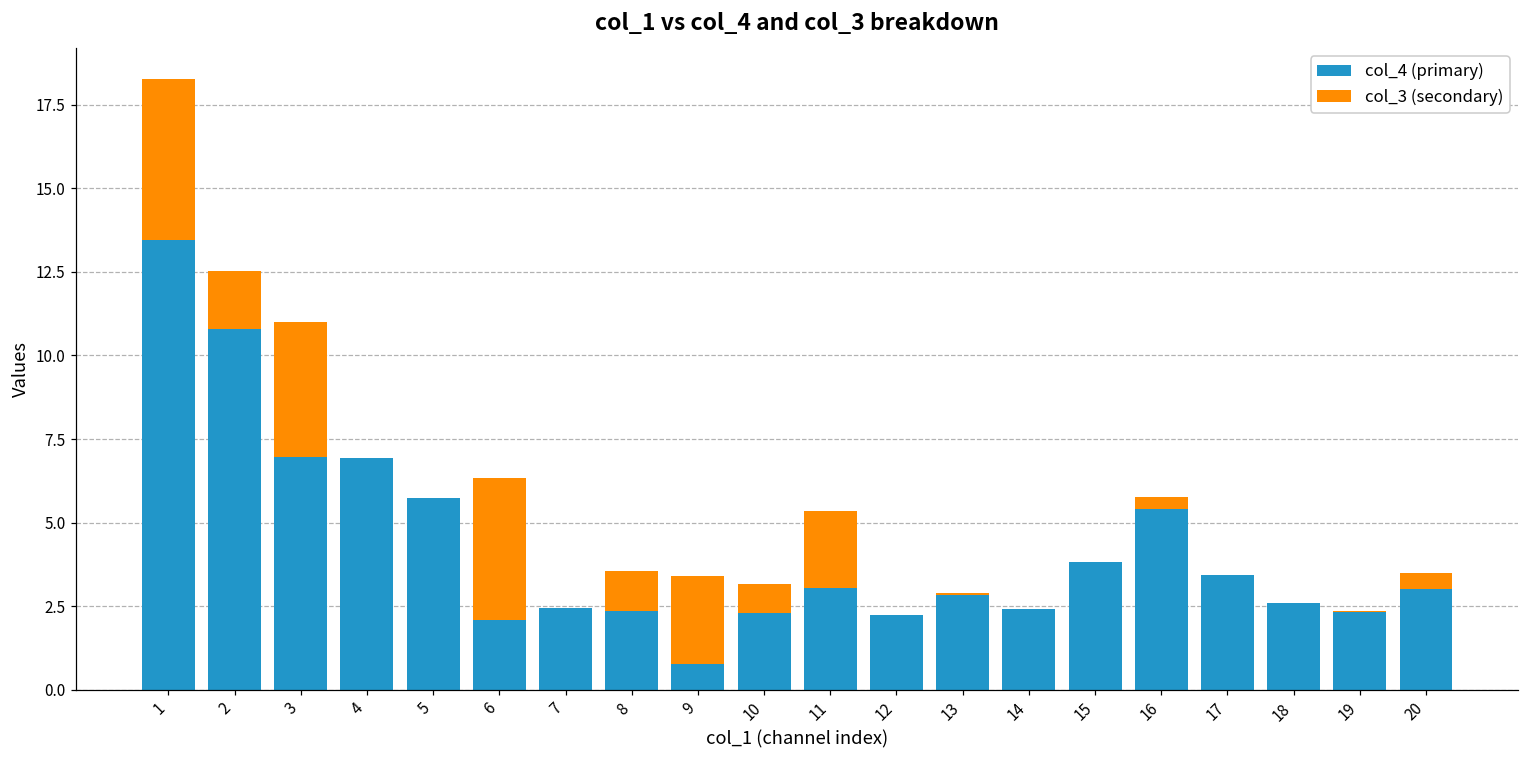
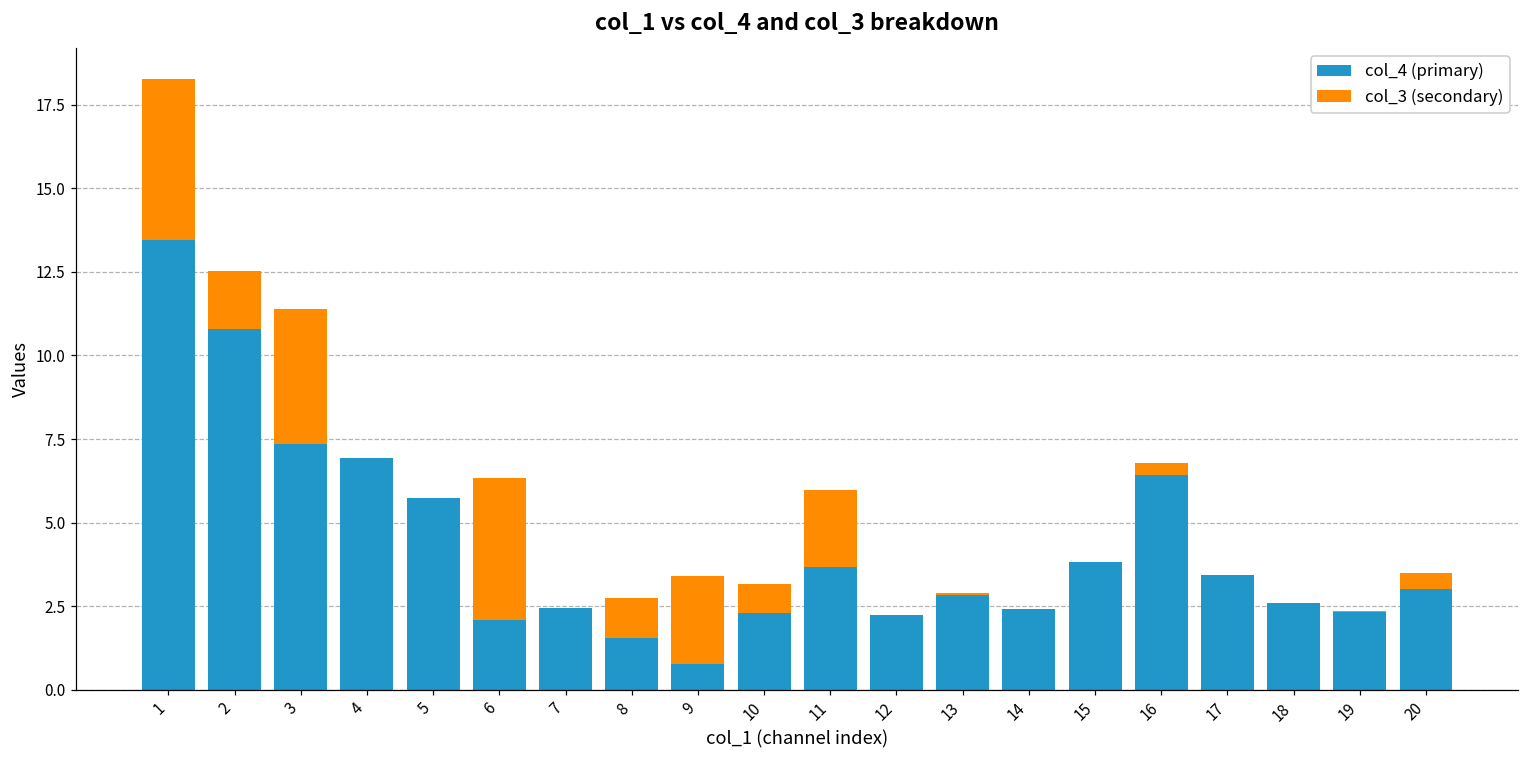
  {
    "col_4 (primary)": {
      "1": 13.5,
      "2": 10.8,
-     "3": 7.0,
+     "3": 7.3,
      "4": 6.9,
      "5": 5.7,
      "6": 2.1,
      "7": 2.4,
-     "8": 2.4,
+     "8": 1.5,
      "9": 0.8,
      "10": 2.3,
-     "11": 3.1,
+     "11": 3.7,
      "12": 2.2,
      "13": 2.8,
      "14": 2.4,
      "15": 3.8,
-     "16": 5.4,
+     "16": 6.4,
      "17": 3.4,
      "18": 2.6,
      "19": 2.3,
      "20": 3.0
    },
    "col_3 (secondary)": {
      "1": 4.8,
      "2": 1.7,
      "3": 4.0,
      "4": 0.0,
      "5": 0.0,
      "6": 4.3,
      "7": 0.0,
      "8": 1.2,
      "9": 2.6,
      "10": 0.9,
      "11": 2.3,
      "12": 0.0,
      "14": 0.0,
      "15": 0.0,
      "16": 0.4,
      "17": 0.0,
      "18": 0.0,
      "20": 0.5
    }
  }
